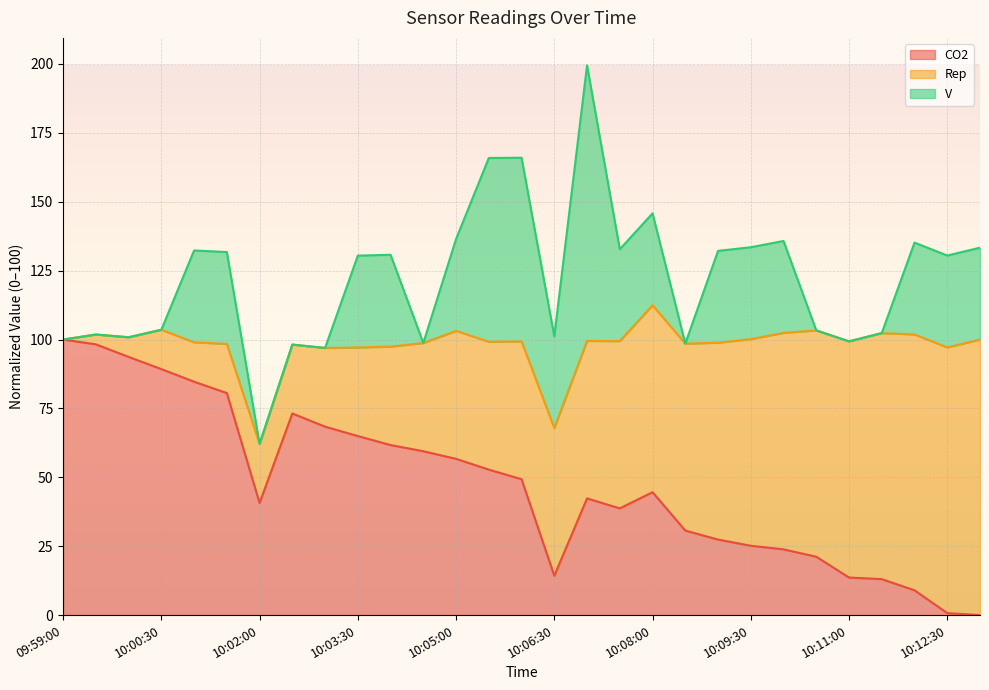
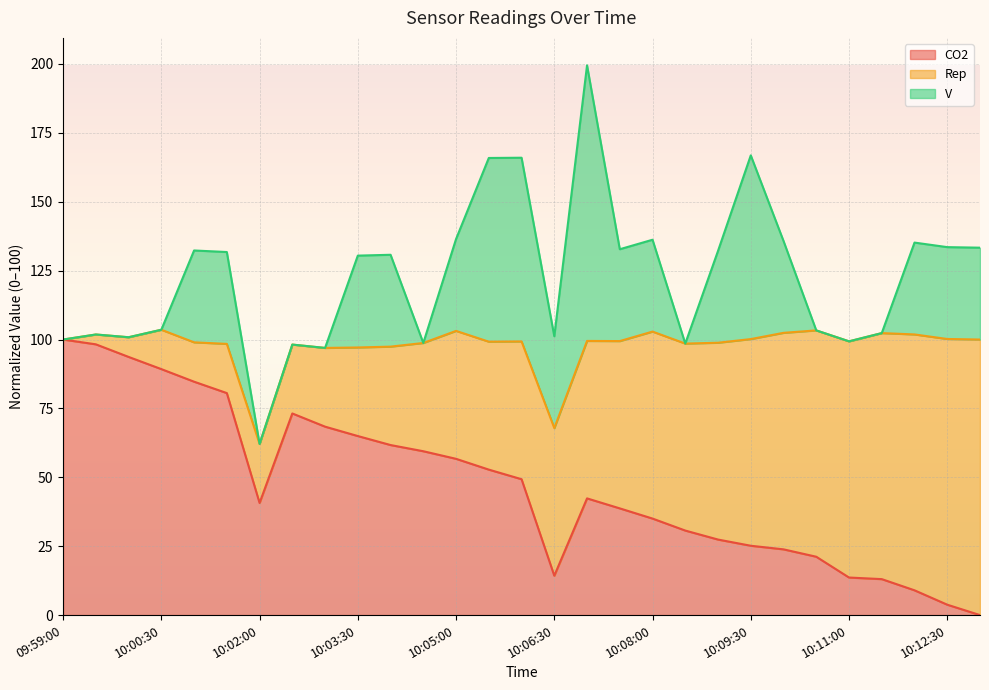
  {
    "CO2": {
      "10:00:30": 89,
      "10:02:00": 41,
      "10:03:30": 65,
      "10:05:00": 57,
      "10:06:30": 14,
-     "10:08:00": 45,
+     "10:08:00": 35,
      "10:09:30": 25,
      "10:11:00": 14,
-     "10:12:30": 1
+     "10:12:30": 4
    },
    "Rep": {
      "10:03:30": 32,
      "10:05:00": 46,
      "10:06:30": 54,
      "10:08:00": 68,
      "10:09:30": 75,
      "10:12:30": 96
    },
    "V": {
      "10:03:30": 33,
      "10:05:00": 33,
      "10:06:30": 33,
      "10:08:00": 33,
-     "10:09:30": 33,
+     "10:09:30": 67,
      "10:12:30": 33
    }
  }
